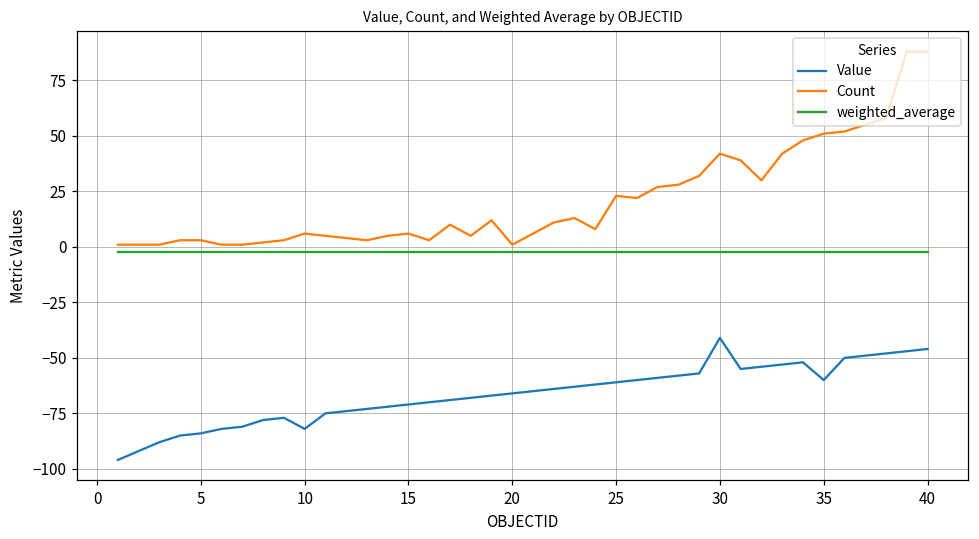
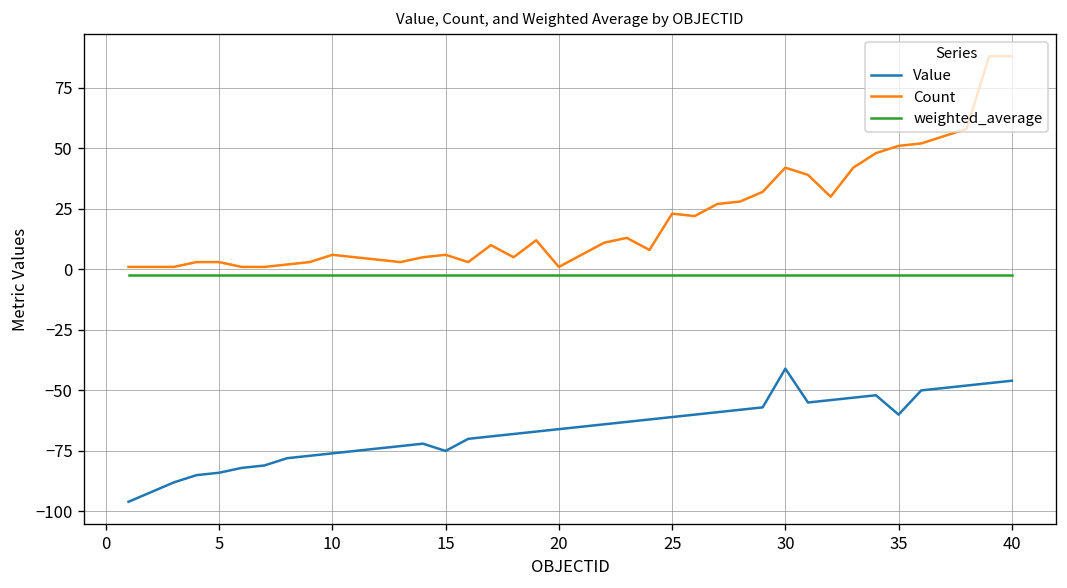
  {
    "Value": {
      "5": -84,
-     "10": -82,
-     "15": -71,
+     "10": -76,
+     "15": -75,
      "20": -66,
      "25": -61,
      "30": -41,
      "35": -60,
      "40": -46
    },
    "Count": {
      "5": 3,
      "10": 6,
      "15": 6,
      "20": 1,
      "25": 23,
      "30": 42,
      "35": 51
    },
    "weighted_average": {
      "5": -2,
      "10": -2,
      "15": -2,
      "20": -2,
      "25": -2,
      "30": -2,
      "35": -2,
      "40": -2
    }
  }
